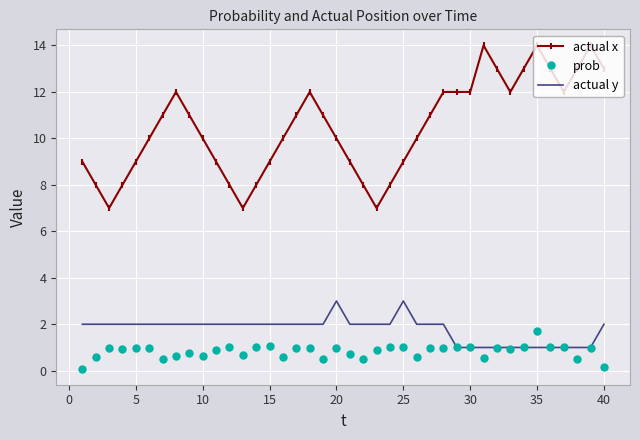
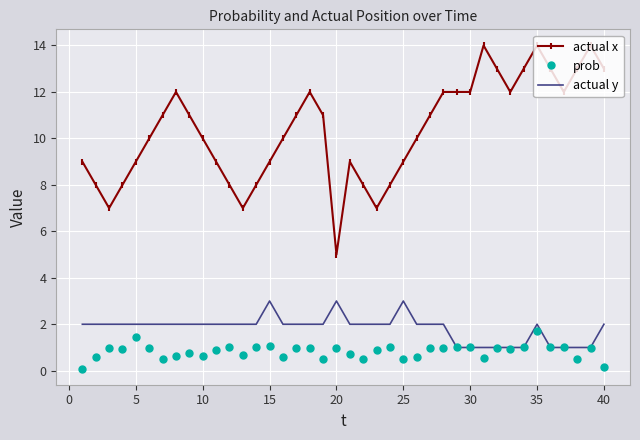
  {
    "actual x": {
      "5": 9,
      "10": 10,
      "15": 9,
-     "20": 10,
+     "20": 5,
      "25": 9,
      "30": 12
    },
    "prob": {
-     "5": 1.0,
+     "5": 1.5,
      "10": 0.6,
      "15": 1.1,
      "20": 1.0,
-     "25": 1.0,
+     "25": 0.5,
      "35": 1.7,
      "40": 0.2
    },
    "actual y": {
      "5": 2,
      "10": 2,
-     "15": 2,
+     "15": 3,
      "20": 3,
      "25": 3,
-     "35": 1,
+     "35": 2,
      "40": 2
    }
  }
